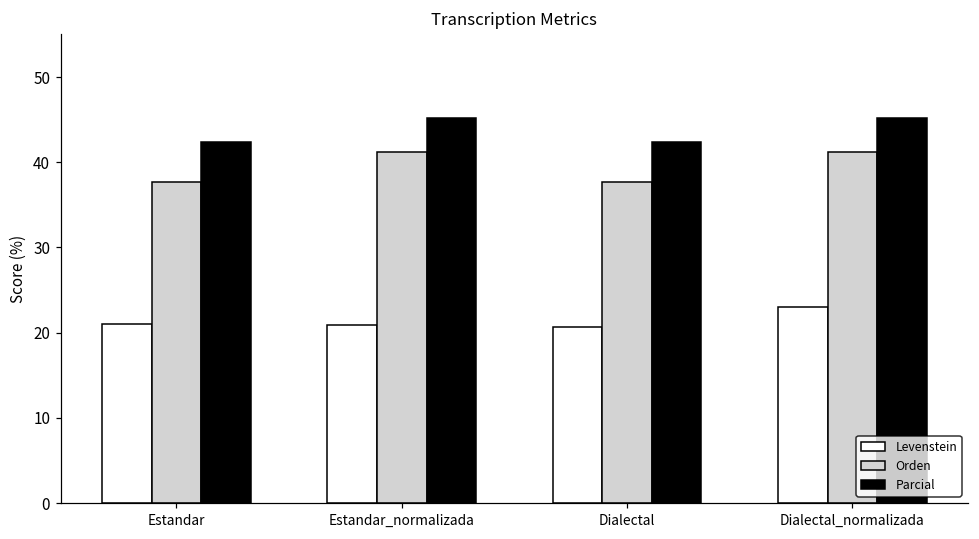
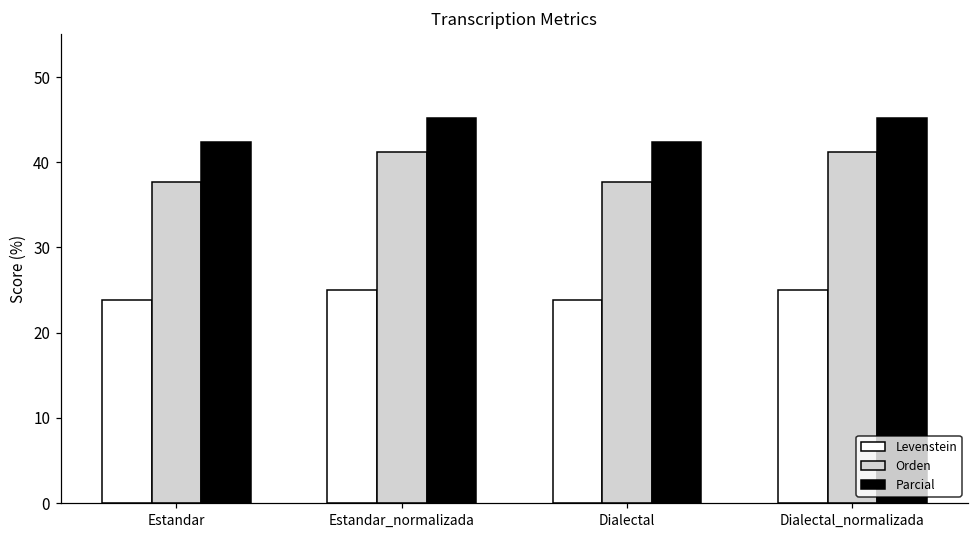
  {
    "Levenstein": {
-     "Estandar": 21,
-     "Estandar_normalizada": 21,
-     "Dialectal": 21,
-     "Dialectal_normalizada": 23
+     "Estandar": 24,
+     "Estandar_normalizada": 25,
+     "Dialectal": 24,
+     "Dialectal_normalizada": 25
    },
    "Orden": {
      "Estandar": 38,
      "Estandar_normalizada": 41,
      "Dialectal": 38,
      "Dialectal_normalizada": 41
    },
    "Parcial": {
      "Estandar": 42,
      "Estandar_normalizada": 45,
      "Dialectal": 42,
      "Dialectal_normalizada": 45
    }
  }
